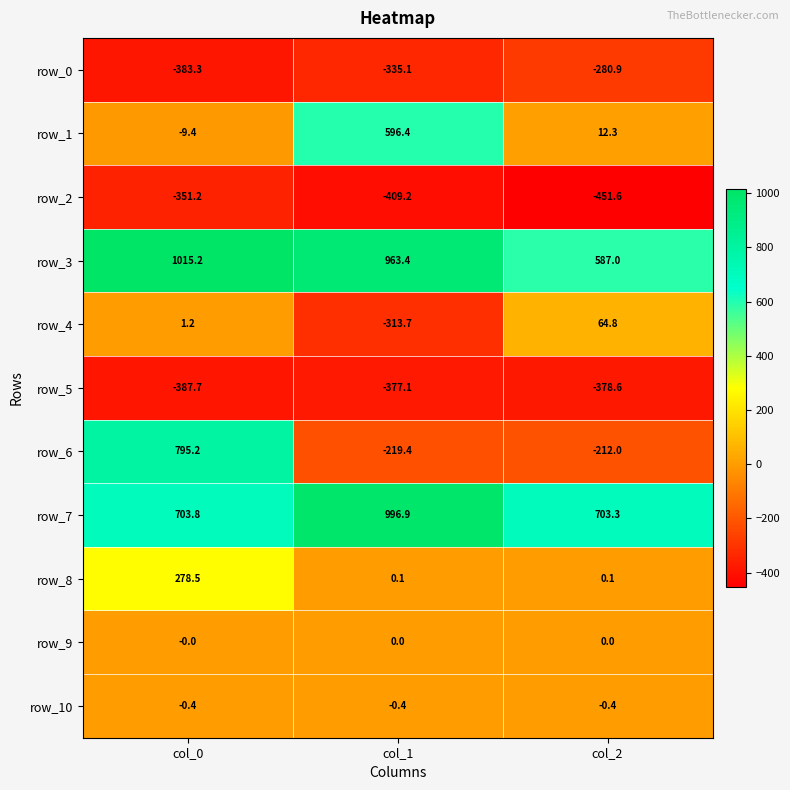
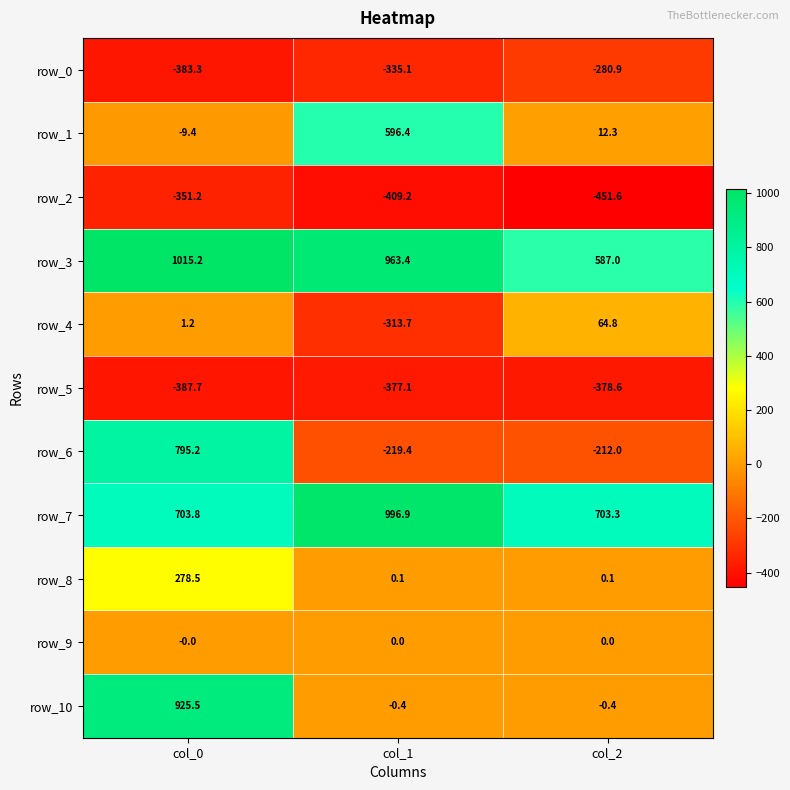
  {
    "row_0": {
      "col_0": -383.3,
      "col_1": -335.1,
      "col_2": -280.9
    },
    "row_1": {
      "col_0": -9.4,
      "col_1": 596.4,
      "col_2": 12.3
    },
    "row_2": {
      "col_0": -351.2,
      "col_1": -409.2,
      "col_2": -451.6
    },
    "row_3": {
      "col_0": 1015.2,
      "col_1": 963.4,
      "col_2": 587.0
    },
    "row_4": {
      "col_0": 1.2,
      "col_1": -313.7,
      "col_2": 64.8
    },
    "row_5": {
      "col_0": -387.7,
      "col_1": -377.1,
      "col_2": -378.6
    },
    "row_6": {
      "col_0": 795.2,
      "col_1": -219.4,
      "col_2": -212.0
    },
    "row_7": {
      "col_0": 703.8,
      "col_1": 996.9,
      "col_2": 703.3
    },
    "row_8": {
      "col_0": 278.5,
      "col_1": 0.1,
      "col_2": 0.1
    },
    "row_9": {
      "col_0": -0.0,
      "col_1": 0.0,
      "col_2": 0.0
    },
    "row_10": {
-     "col_0": -0.4,
+     "col_0": 925.5,
      "col_1": -0.4,
      "col_2": -0.4
    }
  }
